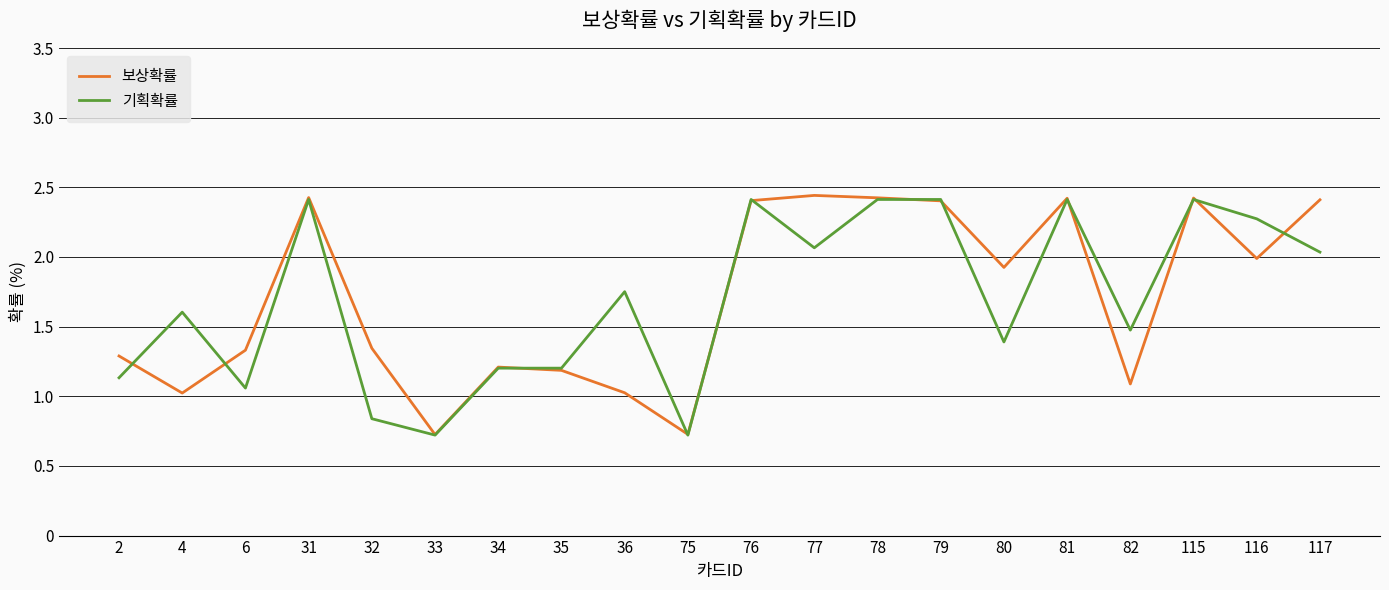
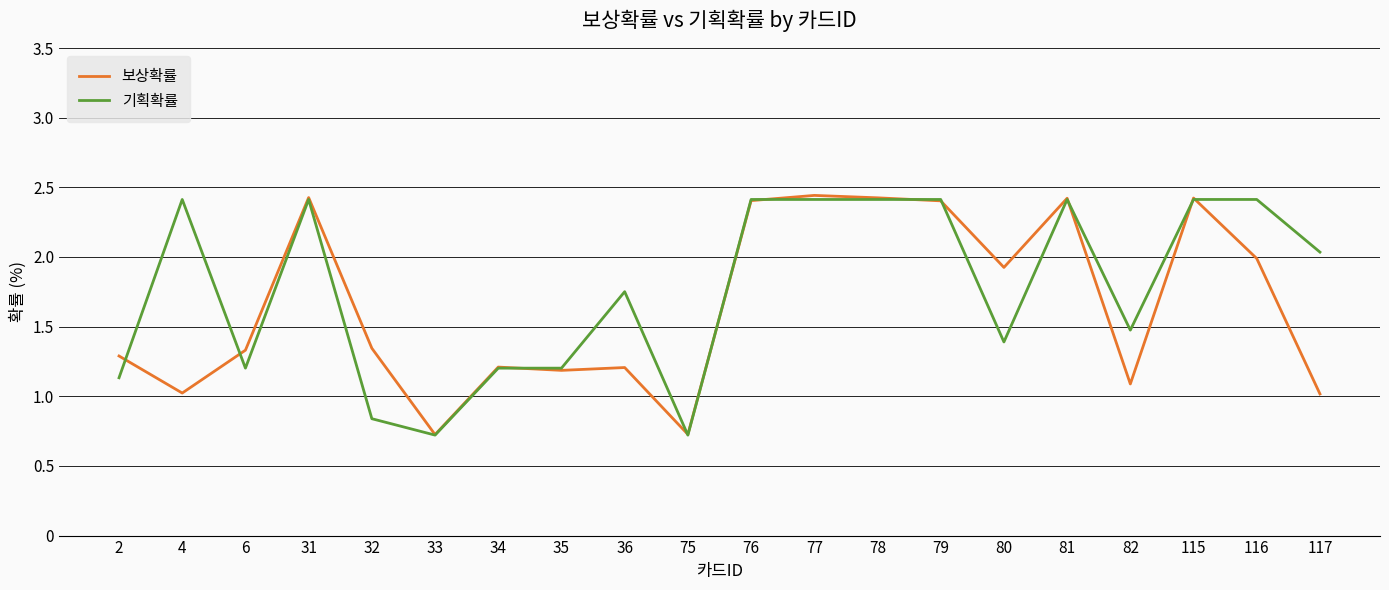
  {
    "보상확률": {
      "2": 1.29,
      "4": 1.02,
      "6": 1.33,
      "32": 1.34,
-     "36": 1.03,
+     "36": 1.21,
      "77": 2.44,
      "80": 1.93,
      "82": 1.09,
      "116": 1.99,
-     "117": 2.41
+     "117": 1.02
    },
    "기획확률": {
      "2": 1.13,
-     "4": 1.60,
-     "6": 1.06,
+     "4": 2.41,
+     "6": 1.20,
      "32": 0.84,
      "36": 1.75,
-     "77": 2.07,
+     "77": 2.41,
      "80": 1.39,
      "82": 1.48,
-     "116": 2.27,
+     "116": 2.41,
      "117": 2.04
    }
  }
